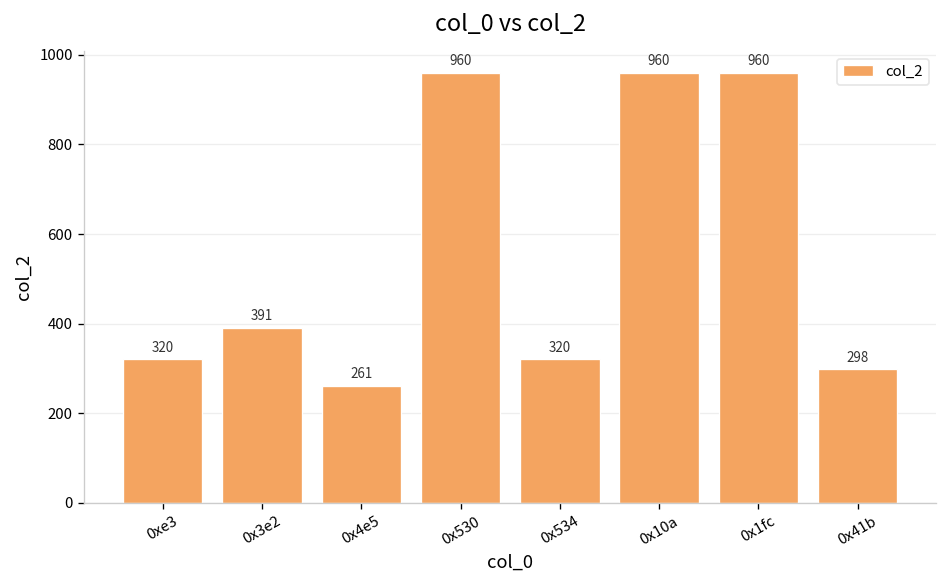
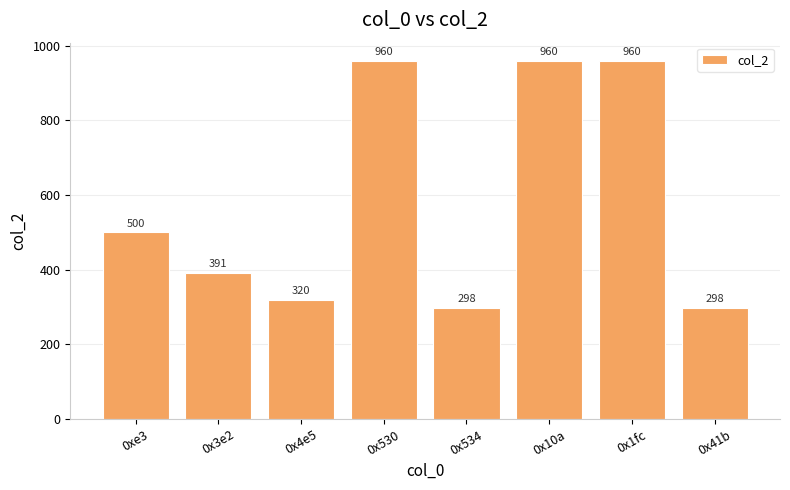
  {
-   "0xe3": 320,
+   "0xe3": 500,
    "0x3e2": 391,
-   "0x4e5": 261,
+   "0x4e5": 320,
    "0x530": 960,
-   "0x534": 320,
+   "0x534": 298,
    "0x10a": 960,
    "0x1fc": 960,
    "0x41b": 298
  }
